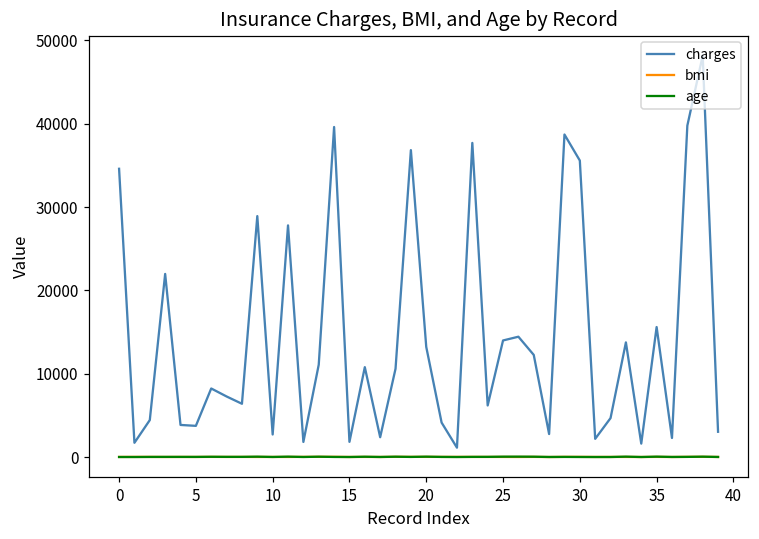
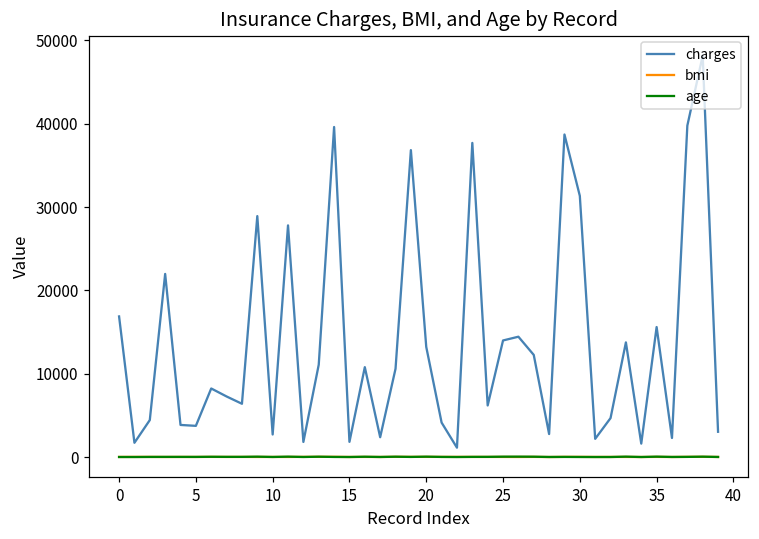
  {
    "charges": {
-     "0": 35000,
+     "0": 17000,
      "5": 4000,
      "10": 3000,
      "15": 2000,
      "20": 13000,
      "25": 14000,
-     "30": 36000,
+     "30": 31000,
      "35": 16000
    }
  }
